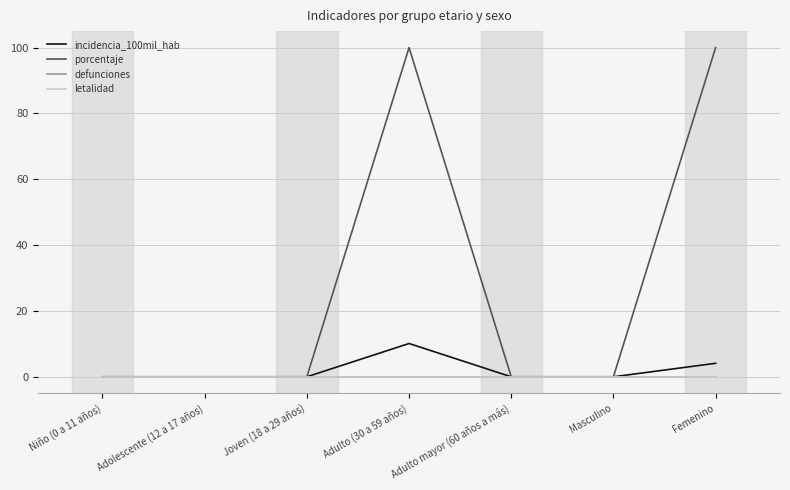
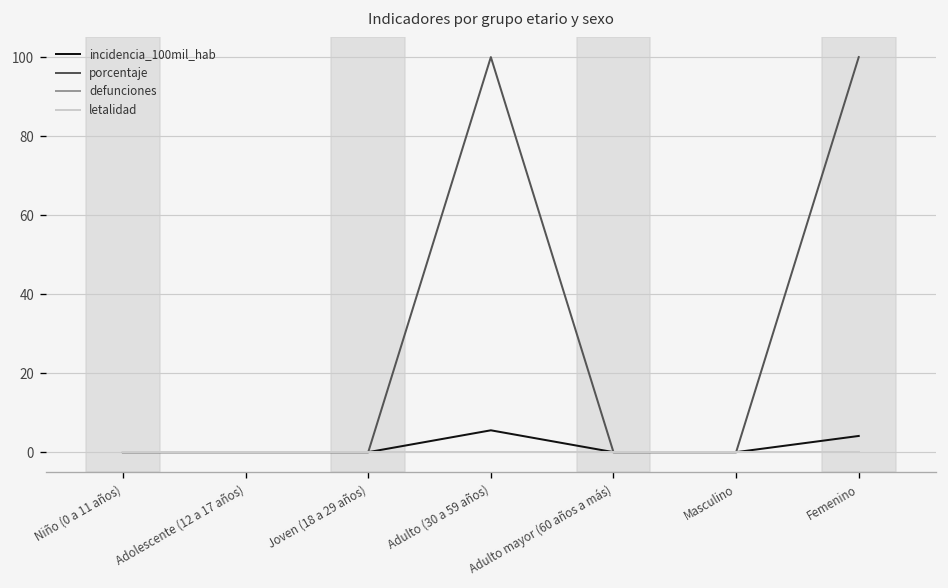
  {
    "incidencia_100mil_hab": {
-     "Adulto (30 a 59 años)": 10,
+     "Adulto (30 a 59 años)": 6,
      "Femenino": 4
    },
    "porcentaje": {
      "Adulto (30 a 59 años)": 100,
      "Femenino": 100
    },
    "letalidad": {
      "Adulto (30 a 59 años)": 0,
      "Femenino": 0
    }
  }
